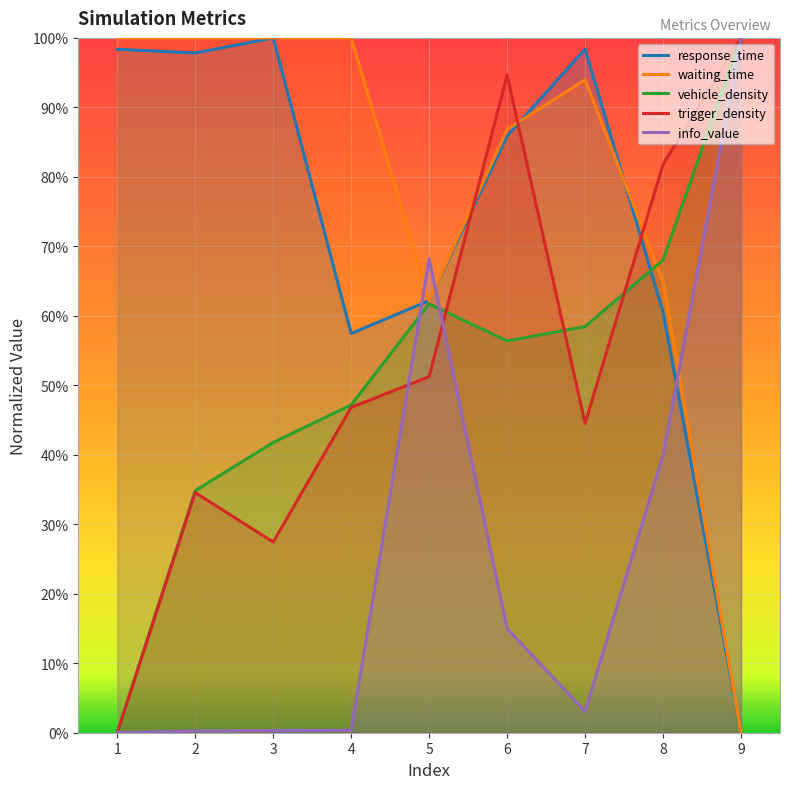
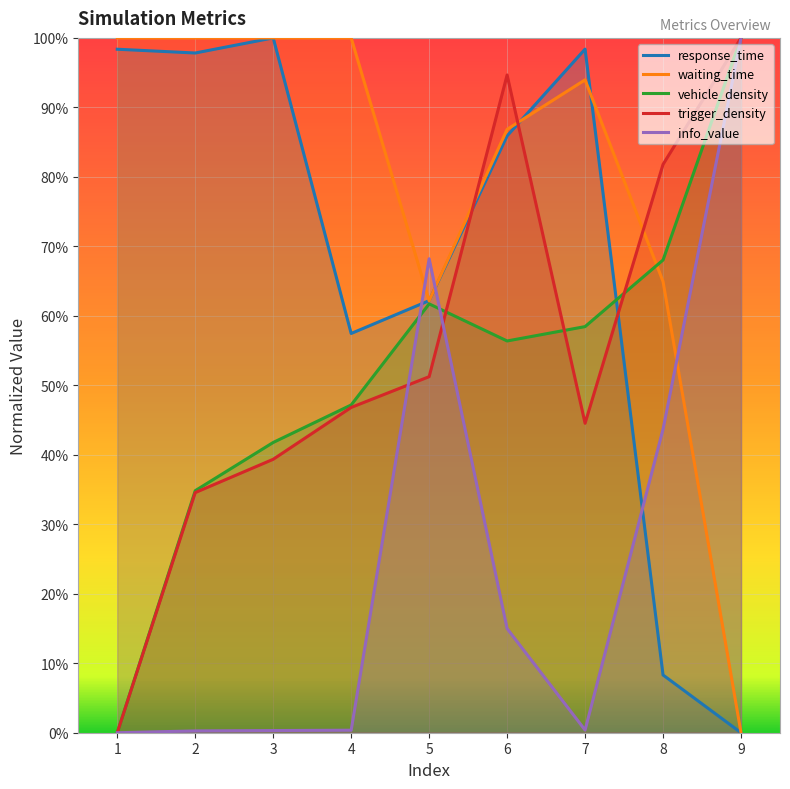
  {
    "response_time": {
      "1": "98%",
      "2": "98%",
      "4": "57%",
      "6": "86%",
      "7": "98%",
-     "8": "61%"
+     "8": "8%"
    },
    "waiting_time": {
      "1": "100%",
      "2": "100%",
      "4": "100%",
      "6": "87%",
      "7": "94%",
      "8": "65%"
    },
    "vehicle_density": {
      "3": "42%",
      "5": "62%",
      "6": "56%",
      "7": "58%",
      "8": "68%"
    },
    "trigger_density": {
-     "3": "27%",
+     "3": "39%",
      "5": "51%",
      "6": "95%",
      "7": "45%",
      "8": "82%"
    },
    "info_value": {
      "2": "0%",
      "3": "0%",
      "4": "0%",
      "5": "68%",
      "6": "15%",
-     "7": "3%",
-     "8": "40%"
+     "7": "0%",
+     "8": "44%"
    }
  }
